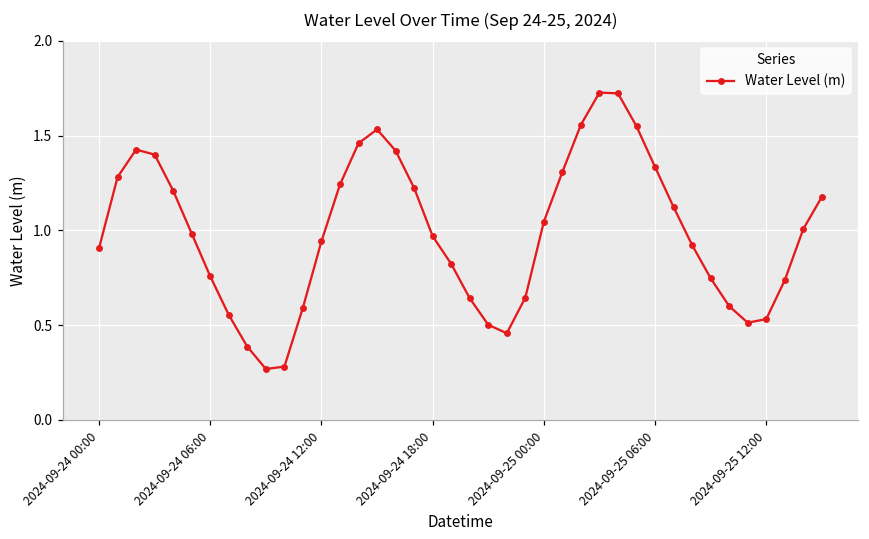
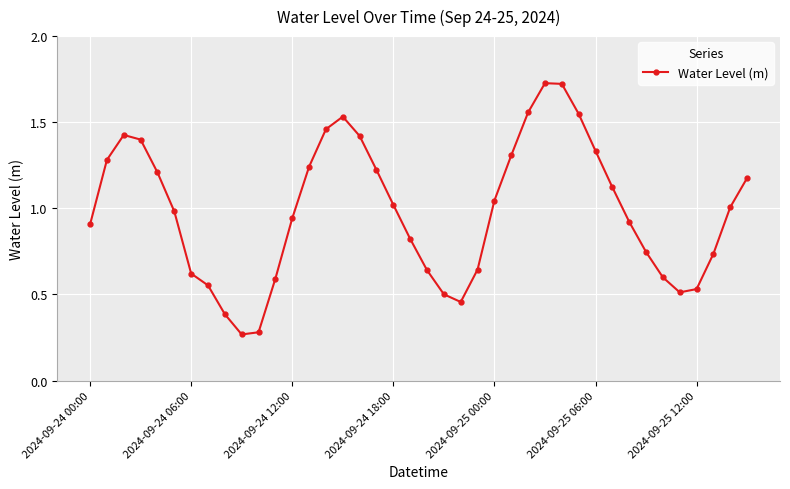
  {
    "2024-09-24 00:00": 0.91,
-   "2024-09-24 06:00": 0.76,
+   "2024-09-24 06:00": 0.62,
    "2024-09-24 12:00": 0.94,
-   "2024-09-24 18:00": 0.97,
+   "2024-09-24 18:00": 1.02,
    "2024-09-25 00:00": 1.05,
    "2024-09-25 06:00": 1.33,
    "2024-09-25 12:00": 0.53
  }
